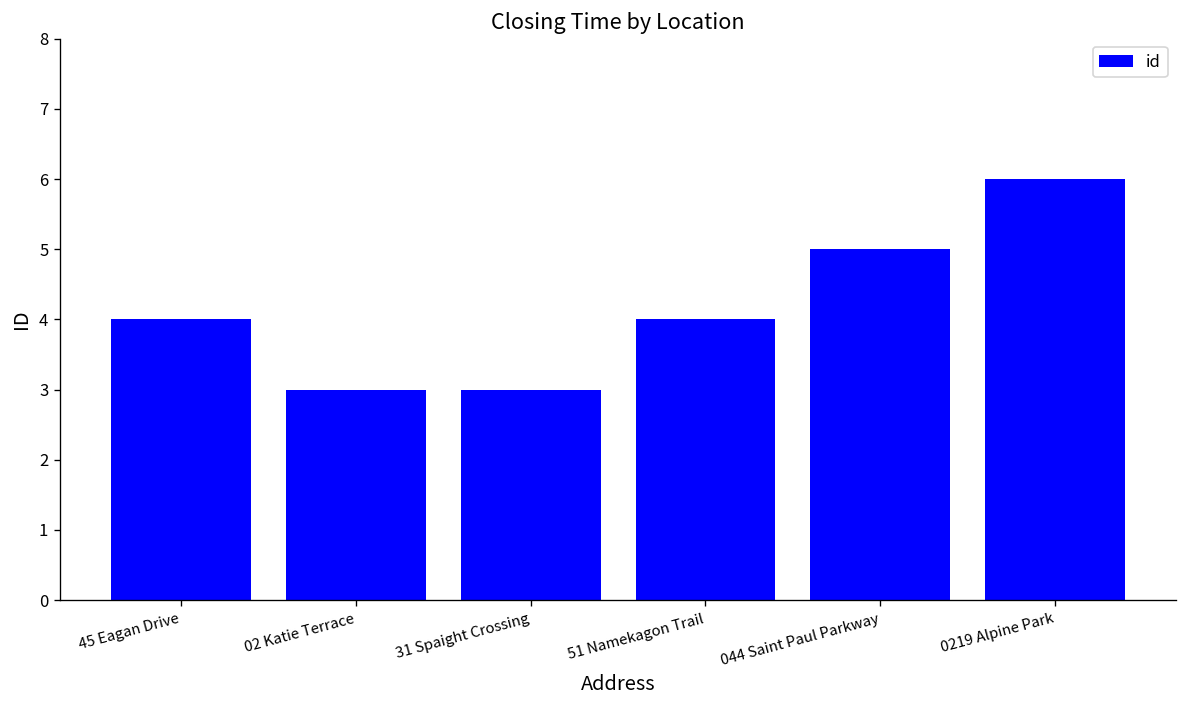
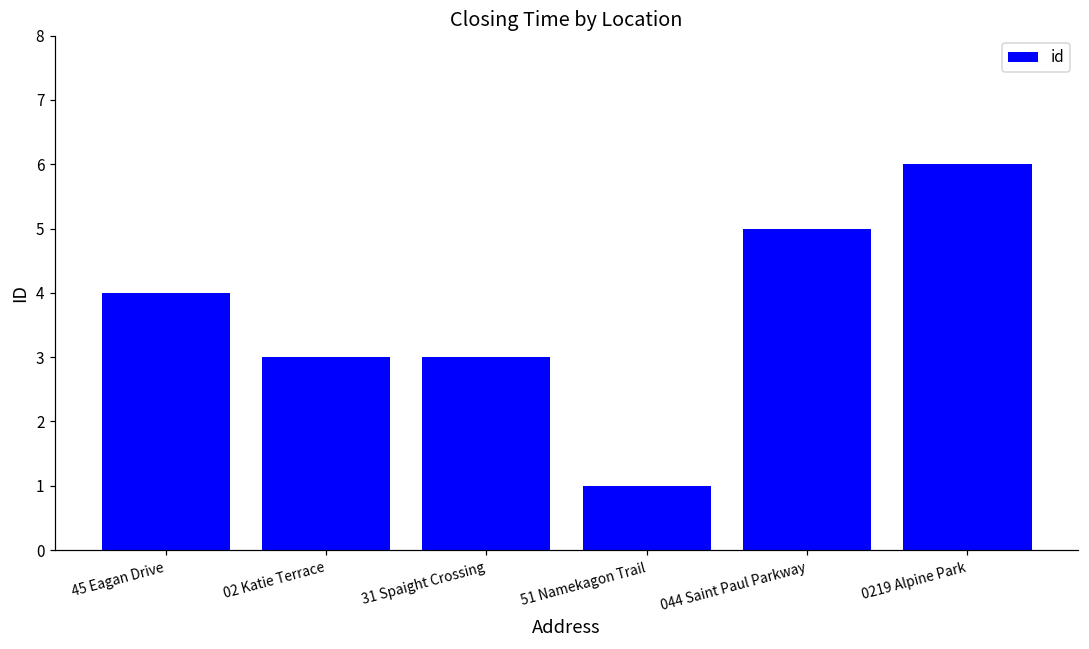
  {
    "45 Eagan Drive": 4,
    "02 Katie Terrace": 3,
    "31 Spaight Crossing": 3,
-   "51 Namekagon Trail": 4,
+   "51 Namekagon Trail": 1,
    "044 Saint Paul Parkway": 5,
    "0219 Alpine Park": 6
  }
